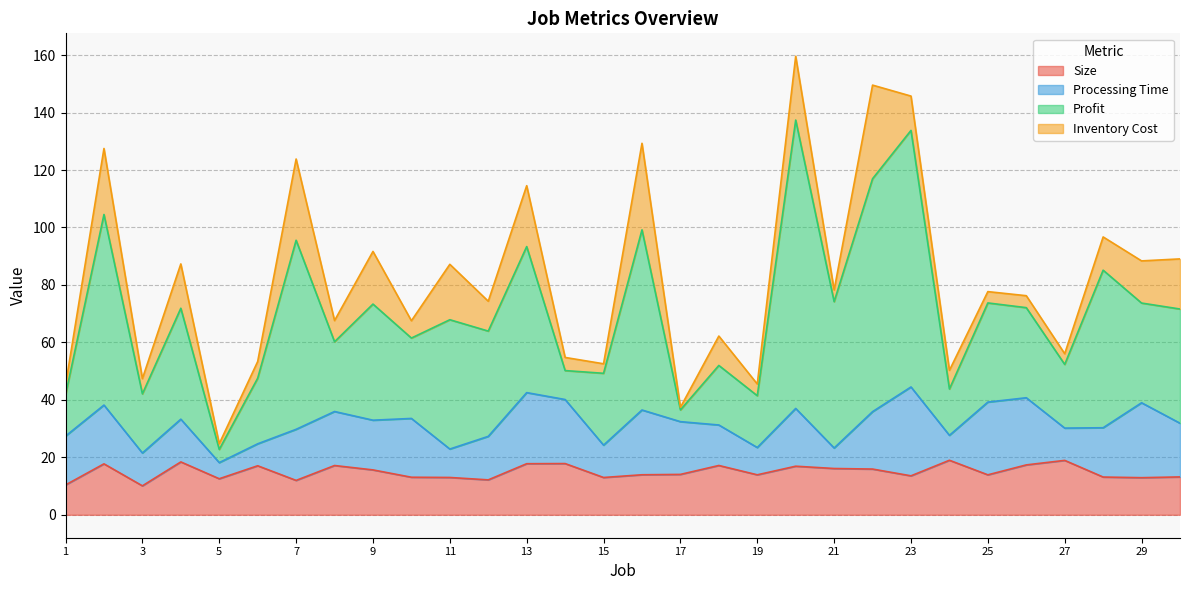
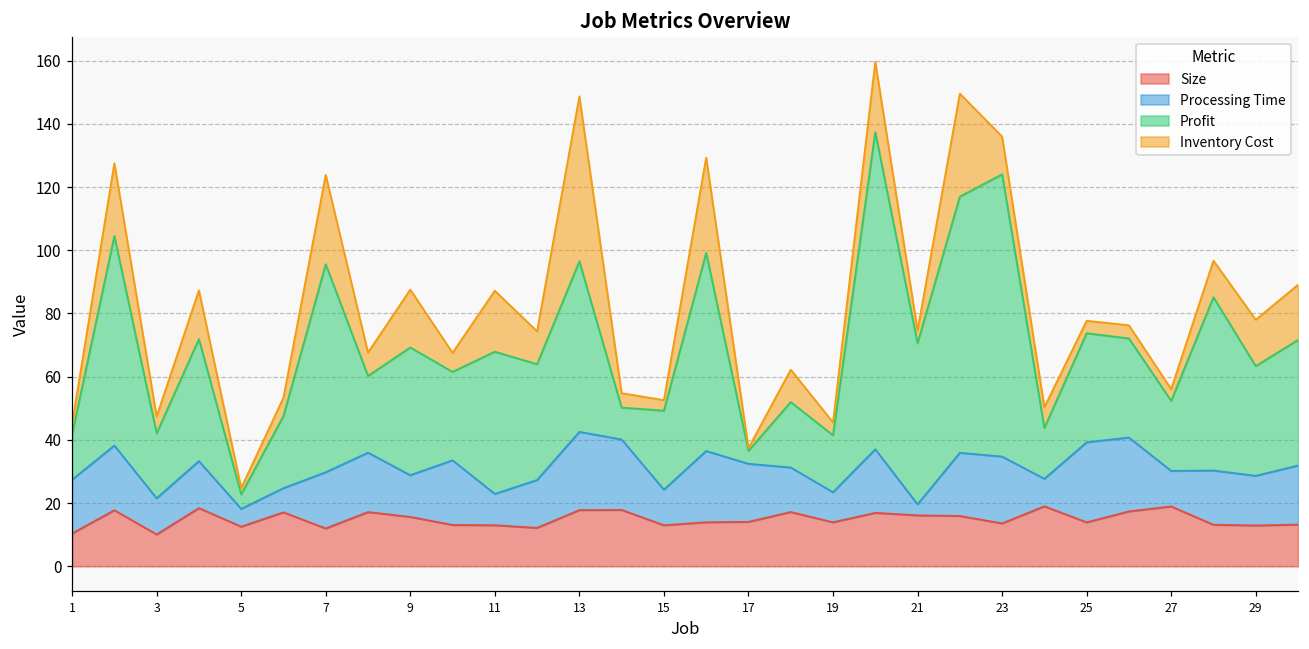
  {
    "Size": {
      "1": 10,
      "3": 10,
      "5": 13,
      "7": 12,
      "9": 16,
      "11": 13,
      "13": 18,
      "15": 13,
      "17": 14,
      "19": 14,
      "21": 16,
      "23": 14,
      "25": 14,
      "27": 19,
      "29": 13
    },
    "Processing Time": {
      "1": 17,
      "3": 11,
      "5": 6,
      "7": 18,
-     "9": 17,
+     "9": 13,
      "11": 10,
      "13": 25,
      "15": 11,
      "17": 18,
      "19": 9,
-     "21": 7,
-     "23": 31,
+     "21": 3,
+     "23": 21,
      "25": 25,
      "27": 11,
-     "29": 26
+     "29": 16
    },
    "Profit": {
      "1": 14,
      "3": 21,
      "5": 5,
      "7": 66,
      "9": 40,
      "11": 45,
-     "13": 51,
+     "13": 54,
      "15": 25,
      "19": 18,
      "21": 51,
      "23": 89,
      "25": 35,
      "27": 22,
      "29": 35
    },
    "Inventory Cost": {
      "1": 3,
      "3": 5,
      "5": 2,
      "7": 28,
      "9": 18,
      "11": 19,
-     "13": 21,
+     "13": 52,
      "15": 3,
      "19": 4,
      "21": 4,
      "23": 12,
      "25": 4,
      "27": 4,
      "29": 15
    }
  }
